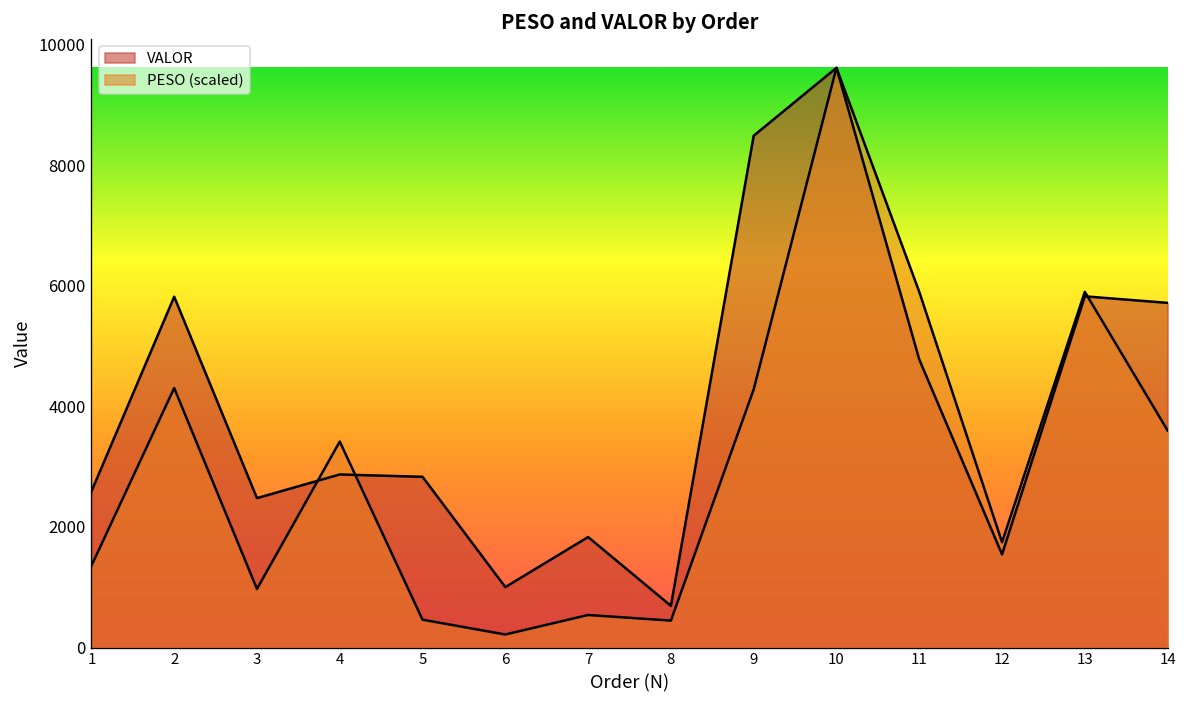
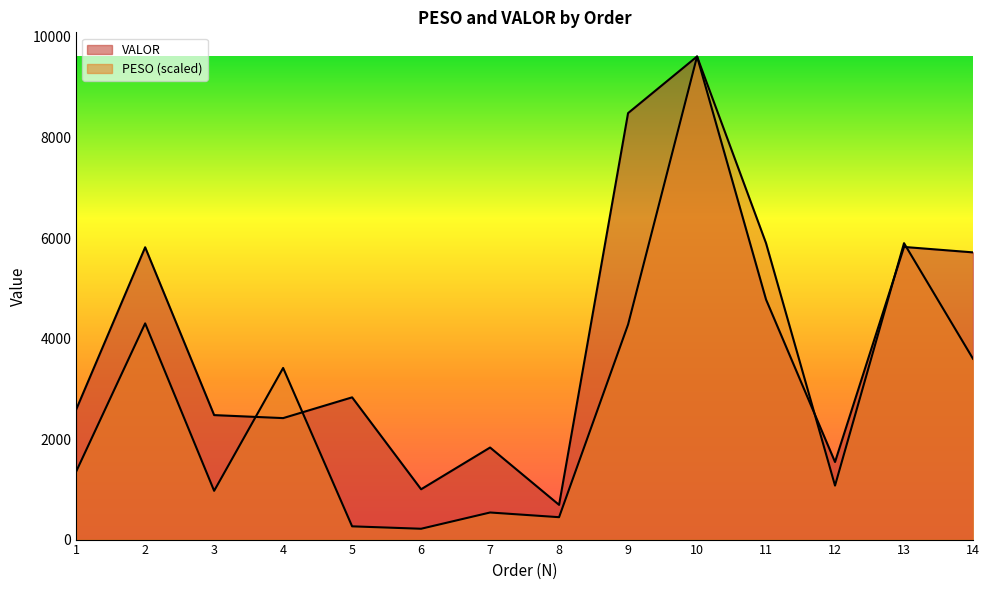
  {
    "VALOR": {
      "1": 2600,
      "2": 5800,
      "3": 2500,
-     "4": 2900,
+     "4": 2400,
      "5": 2800,
      "6": 1000,
      "7": 1800,
      "8": 700,
      "9": 8500,
      "11": 4800,
      "12": 1500,
      "13": 5800,
      "14": 5700
    },
    "PESO (scaled)": {
      "1": 1400,
      "2": 4300,
      "3": 1000,
      "4": 3400,
-     "5": 500,
+     "5": 300,
      "6": 200,
      "7": 500,
      "8": 400,
      "9": 4300,
      "11": 5900,
-     "12": 1700,
+     "12": 1100,
      "13": 5900,
      "14": 3600
    }
  }
